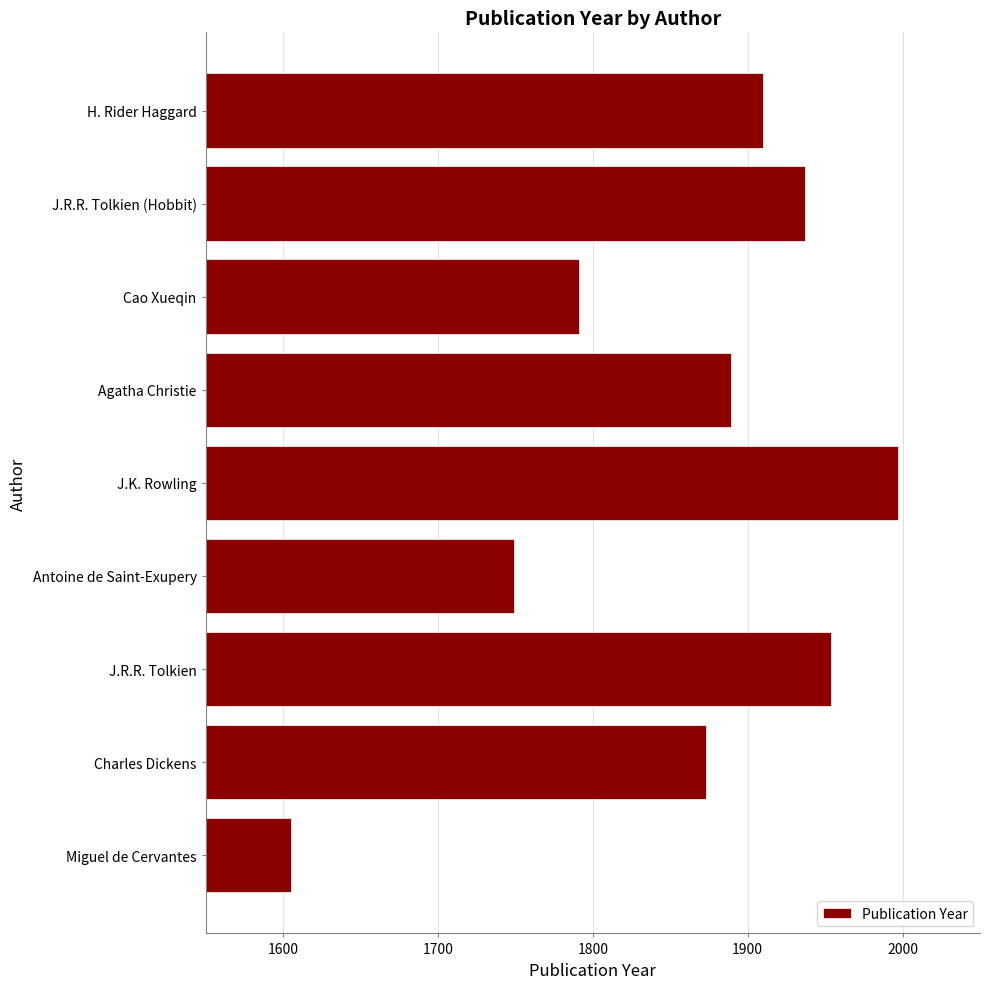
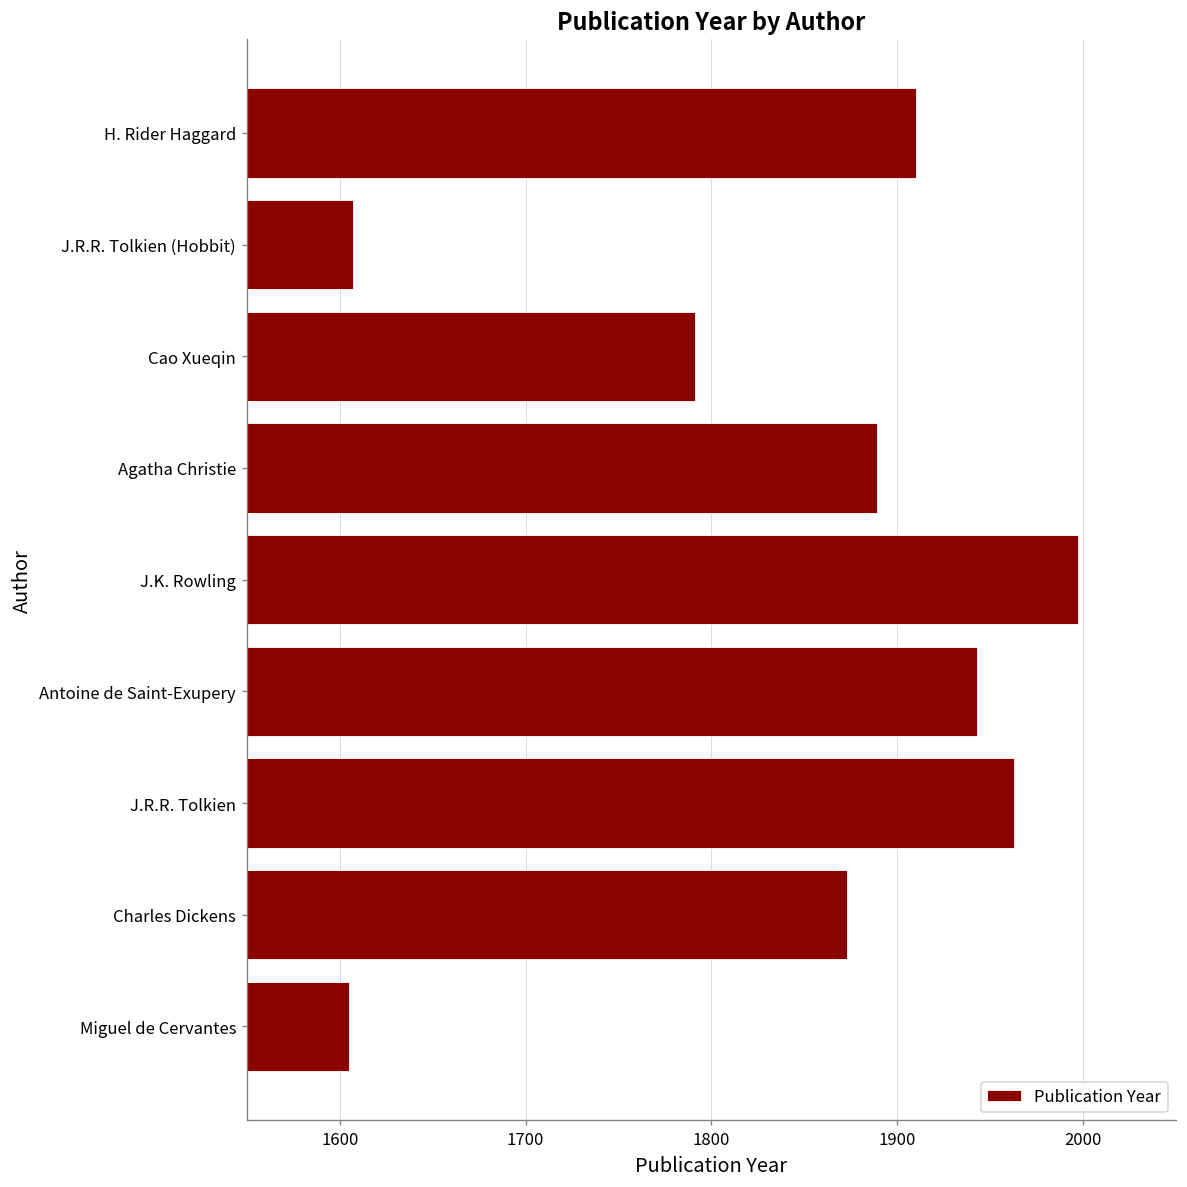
  {
    "H. Rider Haggard": 1910,
-   "J.R.R. Tolkien (Hobbit)": 1937,
+   "J.R.R. Tolkien (Hobbit)": 1607,
    "Cao Xueqin": 1791,
    "Agatha Christie": 1889,
    "J.K. Rowling": 1997,
-   "Antoine de Saint-Exupery": 1749,
-   "J.R.R. Tolkien": 1954,
+   "Antoine de Saint-Exupery": 1943,
+   "J.R.R. Tolkien": 1963,
    "Charles Dickens": 1873,
    "Miguel de Cervantes": 1605
  }
